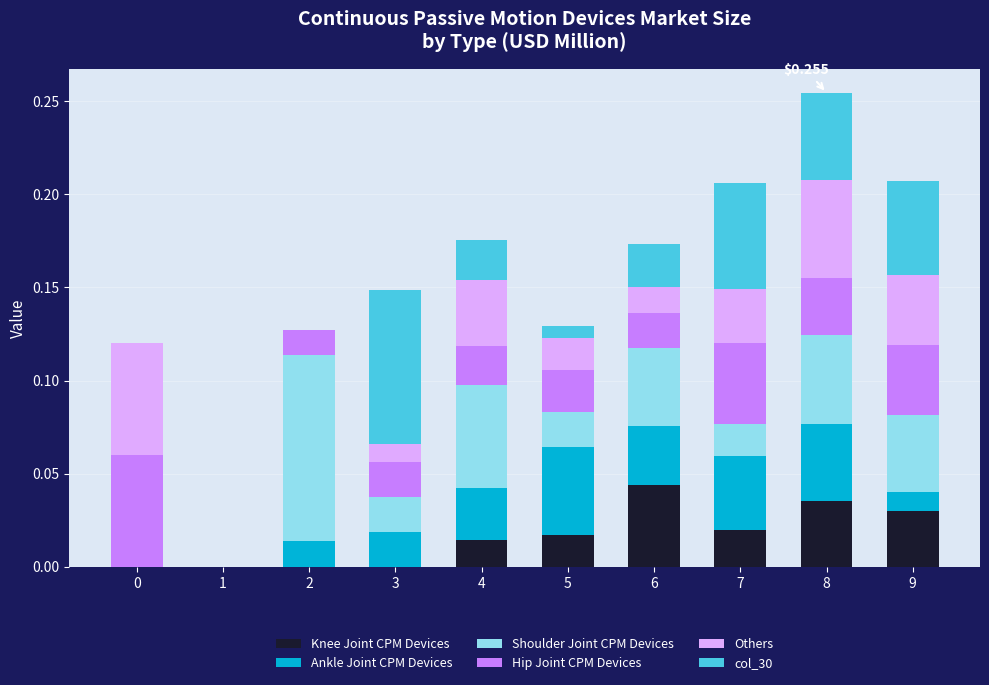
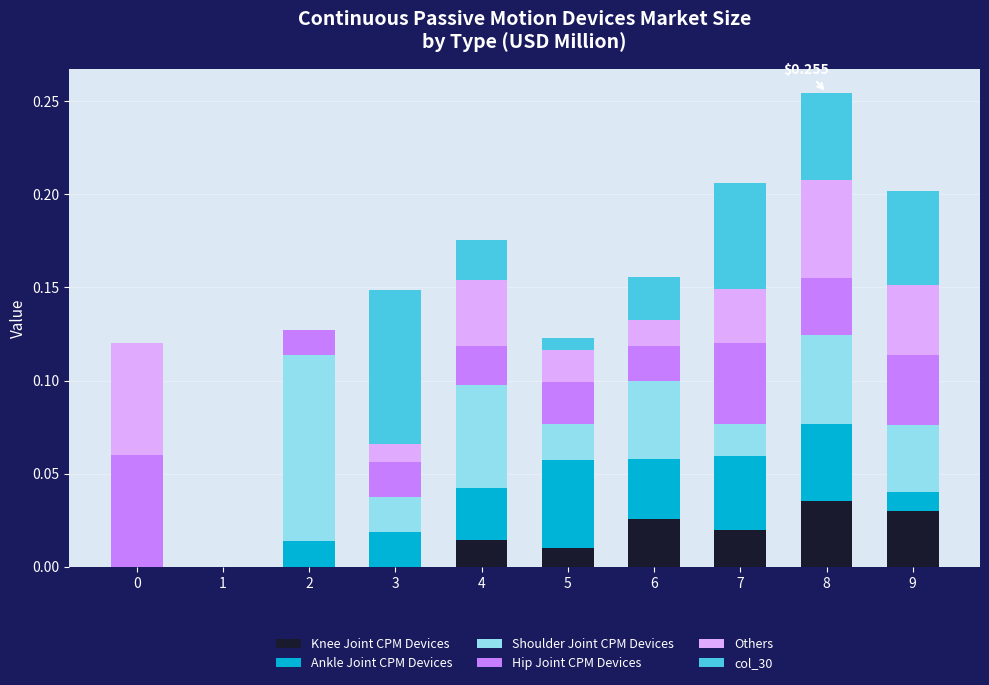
  {
    "Knee Joint CPM Devices": {
      "0": 0.000,
      "1": 0.000,
      "2": 0.000,
      "3": 0.000,
      "4": 0.014,
-     "5": 0.017,
-     "6": 0.044,
+     "5": 0.010,
+     "6": 0.026,
      "7": 0.020,
      "8": 0.036,
      "9": 0.030
    },
    "Ankle Joint CPM Devices": {
      "0": 0.000,
      "1": 0.000,
      "2": 0.014,
      "3": 0.019,
      "4": 0.028,
      "5": 0.047,
      "6": 0.032,
      "7": 0.040,
      "8": 0.041,
      "9": 0.010
    },
    "Shoulder Joint CPM Devices": {
      "0": 0.000,
      "1": 0.000,
      "2": 0.100,
      "3": 0.019,
      "4": 0.055,
      "5": 0.019,
      "6": 0.042,
      "7": 0.017,
      "8": 0.048,
-     "9": 0.042
+     "9": 0.036
    },
    "col_30": {
      "0": 0.000,
      "1": 0.000,
      "2": 0.000,
      "3": 0.083,
      "4": 0.021,
      "5": 0.007,
      "6": 0.023,
      "7": 0.057,
      "8": 0.047,
      "9": 0.050
    }
  }
